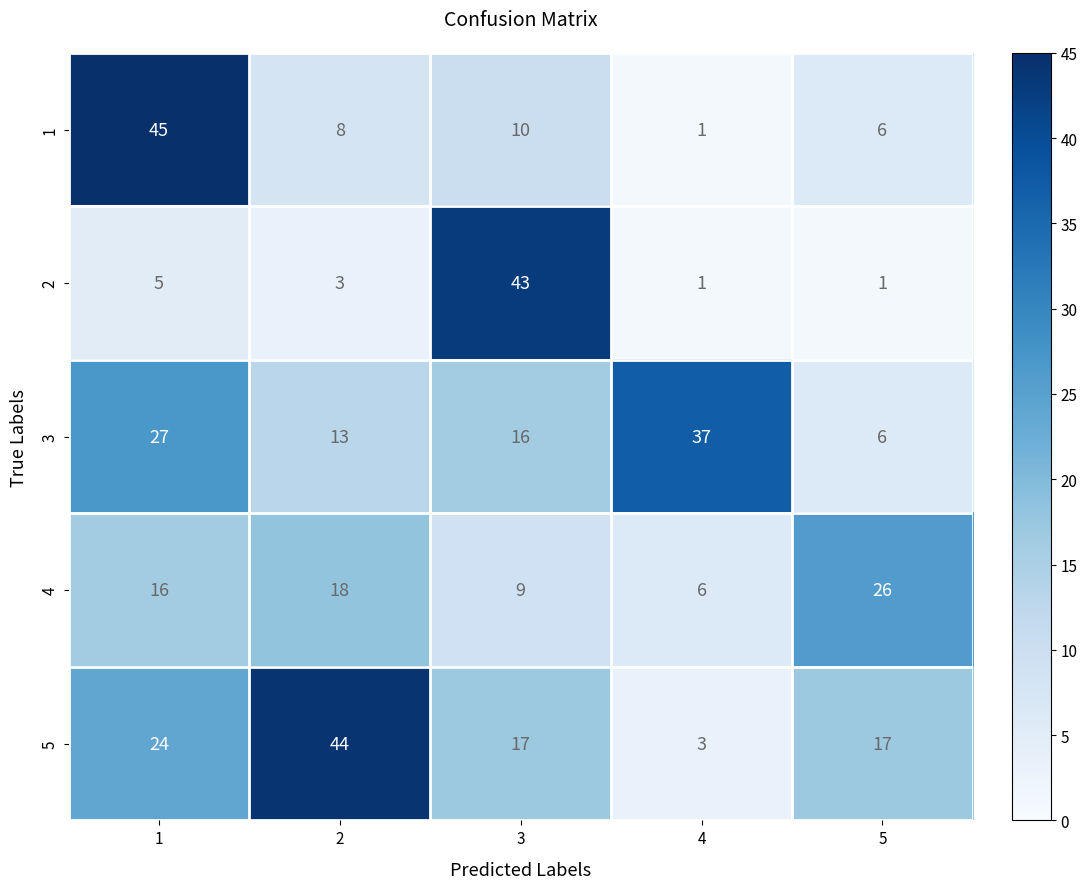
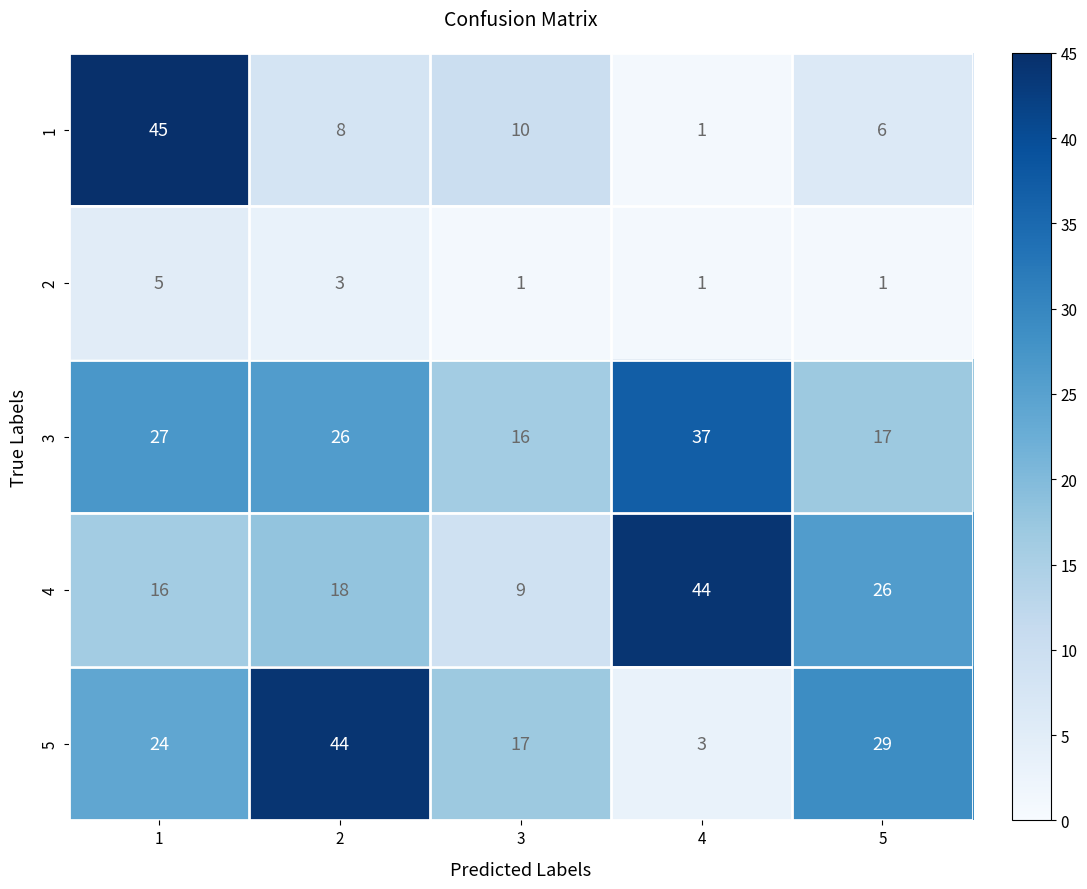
  {
    "1": {
      "1": 45,
      "2": 8,
      "3": 10,
      "4": 1,
      "5": 6
    },
    "2": {
      "1": 5,
      "2": 3,
-     "3": 43,
+     "3": 1,
      "4": 1,
      "5": 1
    },
    "3": {
      "1": 27,
-     "2": 13,
+     "2": 26,
      "3": 16,
      "4": 37,
-     "5": 6
+     "5": 17
    },
    "4": {
      "1": 16,
      "2": 18,
      "3": 9,
-     "4": 6,
+     "4": 44,
      "5": 26
    },
    "5": {
      "1": 24,
      "2": 44,
      "3": 17,
      "4": 3,
-     "5": 17
+     "5": 29
    }
  }
